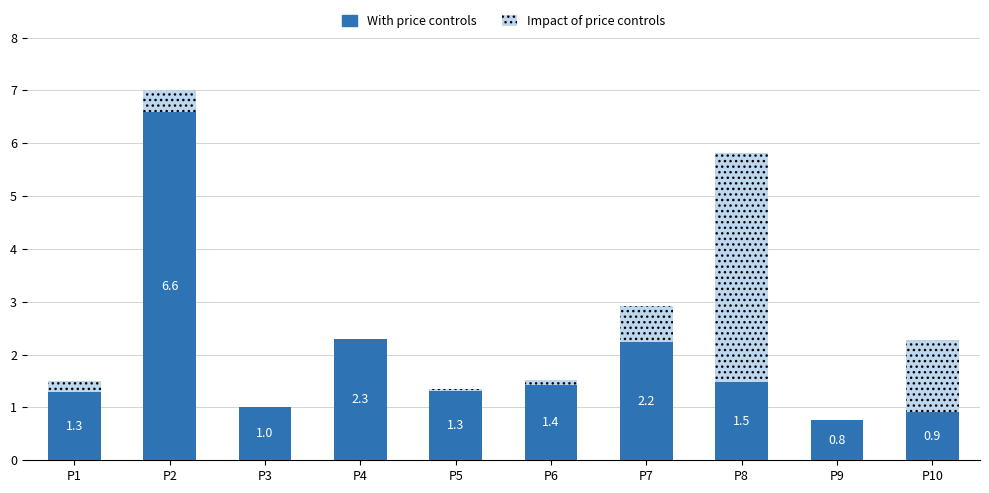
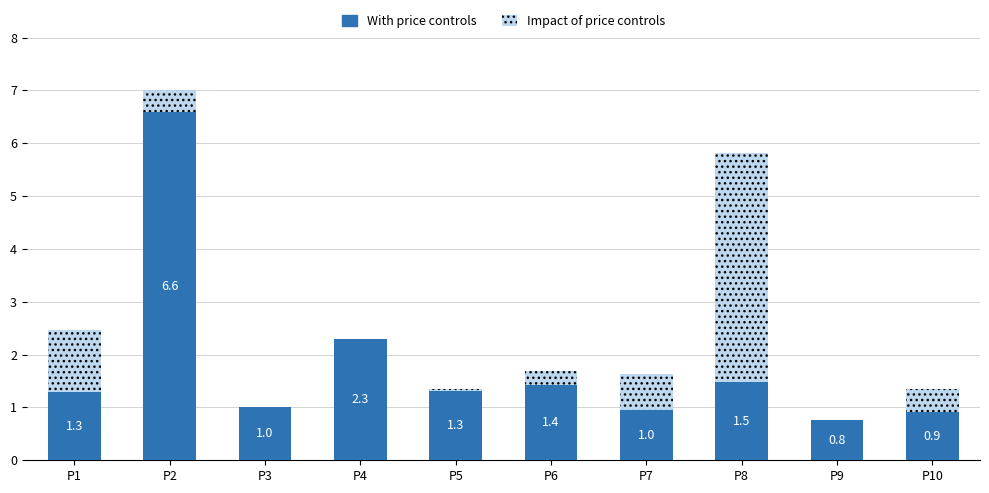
  {
    "With price controls": {
      "P1": 1.3,
      "P2": 6.6,
      "P3": 1.0,
      "P4": 2.3,
      "P5": 1.3,
      "P6": 1.4,
-     "P7": 2.2,
+     "P7": 1.0,
      "P8": 1.5,
      "P9": 0.8,
      "P10": 0.9
    },
    "Impact of price controls": {
-     "P1": 0.2,
+     "P1": 1.2,
      "P2": 0.4,
      "P3": 0.0,
      "P4": 0.0,
-     "P6": 0.1,
+     "P6": 0.3,
      "P7": 0.7,
      "P8": 4.3,
      "P9": 0.0,
-     "P10": 1.4
+     "P10": 0.4
    }
  }
